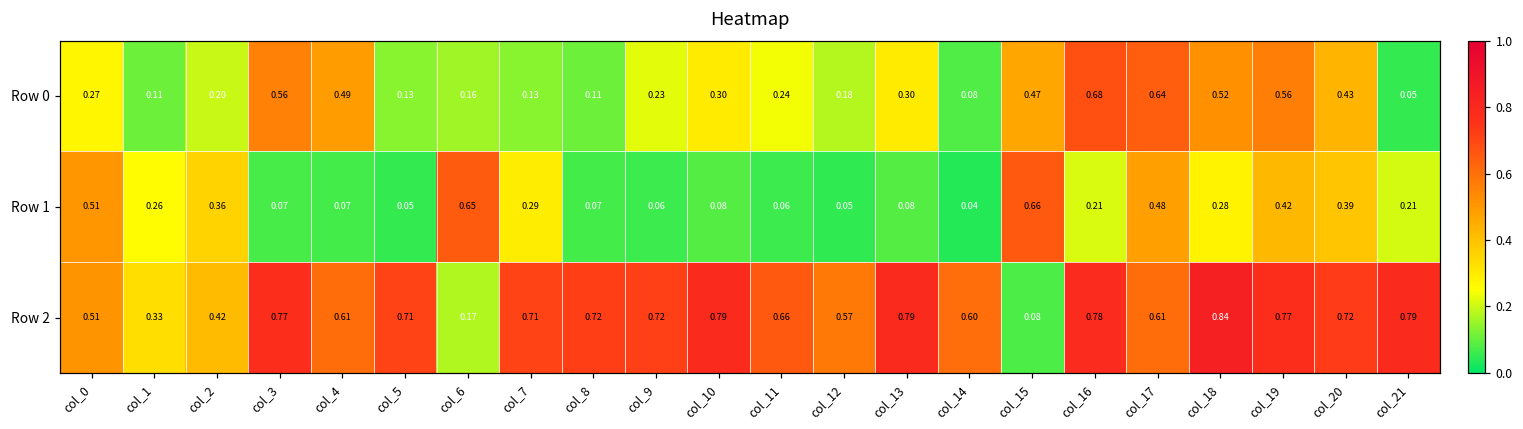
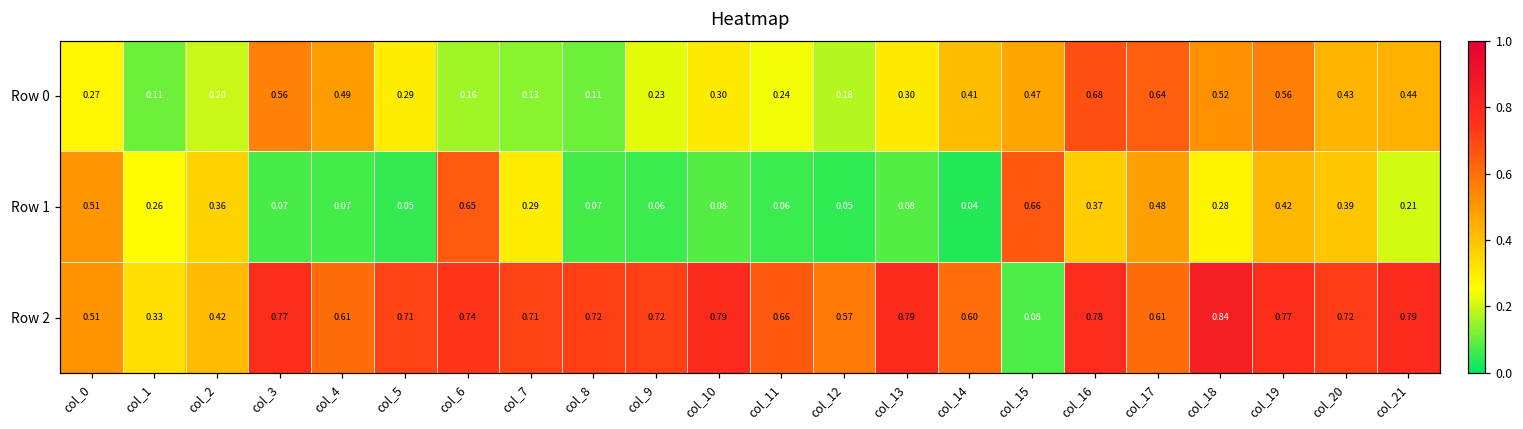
  {
    "Row 0": {
      "col_0": 0.27,
      "col_1": 0.11,
      "col_2": 0.20,
      "col_3": 0.56,
      "col_4": 0.49,
-     "col_5": 0.13,
+     "col_5": 0.29,
      "col_6": 0.16,
      "col_7": 0.13,
      "col_8": 0.11,
      "col_9": 0.23,
      "col_10": 0.30,
      "col_11": 0.24,
      "col_12": 0.18,
      "col_13": 0.30,
-     "col_14": 0.08,
+     "col_14": 0.41,
      "col_15": 0.47,
      "col_16": 0.68,
      "col_17": 0.64,
      "col_18": 0.52,
      "col_19": 0.56,
      "col_20": 0.43,
-     "col_21": 0.05
+     "col_21": 0.44
    },
    "Row 1": {
      "col_0": 0.51,
      "col_1": 0.26,
      "col_2": 0.36,
      "col_3": 0.07,
      "col_4": 0.07,
      "col_5": 0.05,
      "col_6": 0.65,
      "col_7": 0.29,
      "col_8": 0.07,
      "col_9": 0.06,
      "col_10": 0.08,
      "col_11": 0.06,
      "col_12": 0.05,
      "col_13": 0.08,
      "col_14": 0.04,
      "col_15": 0.66,
-     "col_16": 0.21,
+     "col_16": 0.37,
      "col_17": 0.48,
      "col_18": 0.28,
      "col_19": 0.42,
      "col_20": 0.39,
      "col_21": 0.21
    },
    "Row 2": {
      "col_0": 0.51,
      "col_1": 0.33,
      "col_2": 0.42,
      "col_3": 0.77,
      "col_4": 0.61,
      "col_5": 0.71,
-     "col_6": 0.17,
+     "col_6": 0.74,
      "col_7": 0.71,
      "col_8": 0.72,
      "col_9": 0.72,
      "col_10": 0.79,
      "col_11": 0.66,
      "col_12": 0.57,
      "col_13": 0.79,
      "col_14": 0.60,
      "col_15": 0.08,
      "col_16": 0.78,
      "col_17": 0.61,
      "col_18": 0.84,
      "col_19": 0.77,
      "col_20": 0.72,
      "col_21": 0.79
    }
  }
